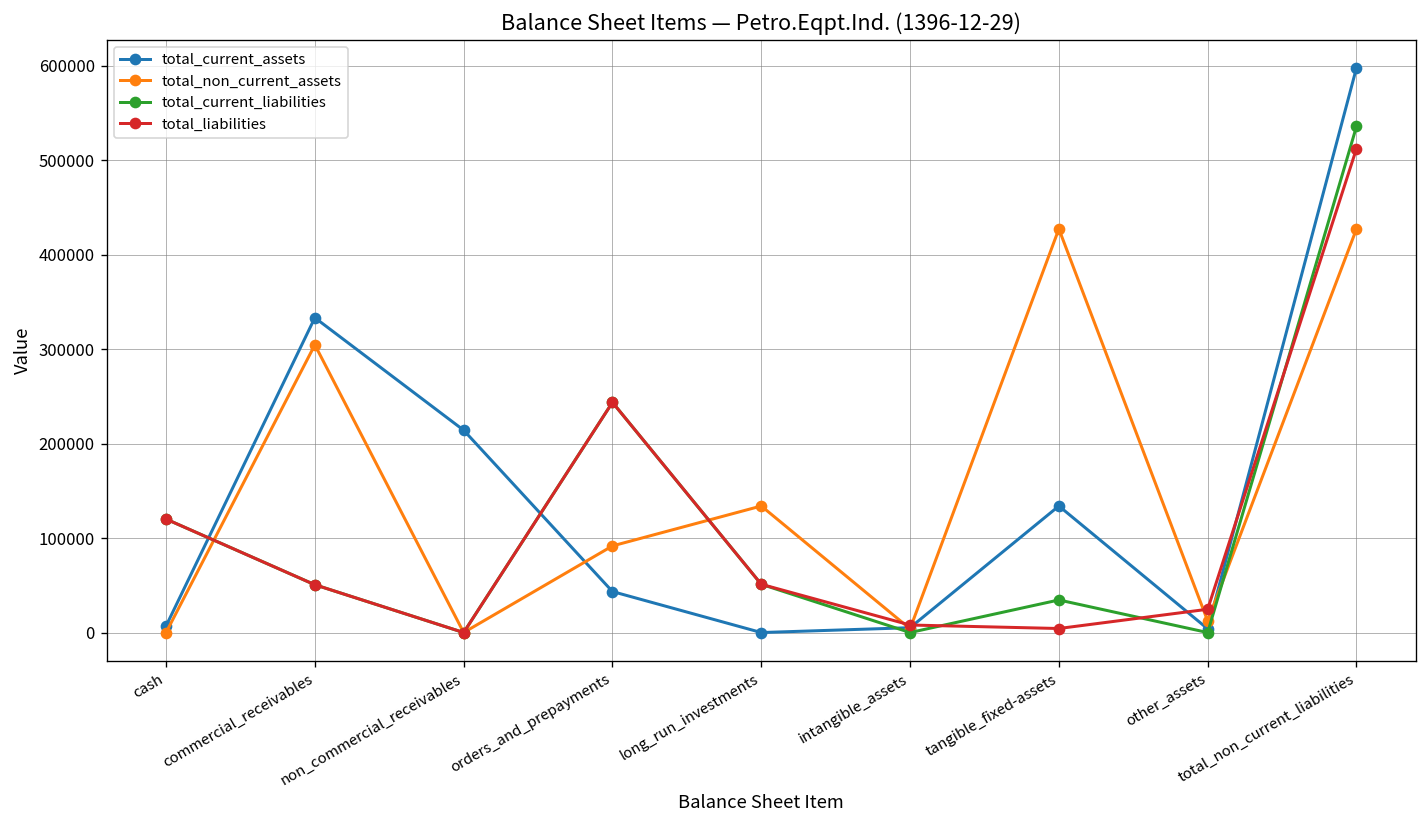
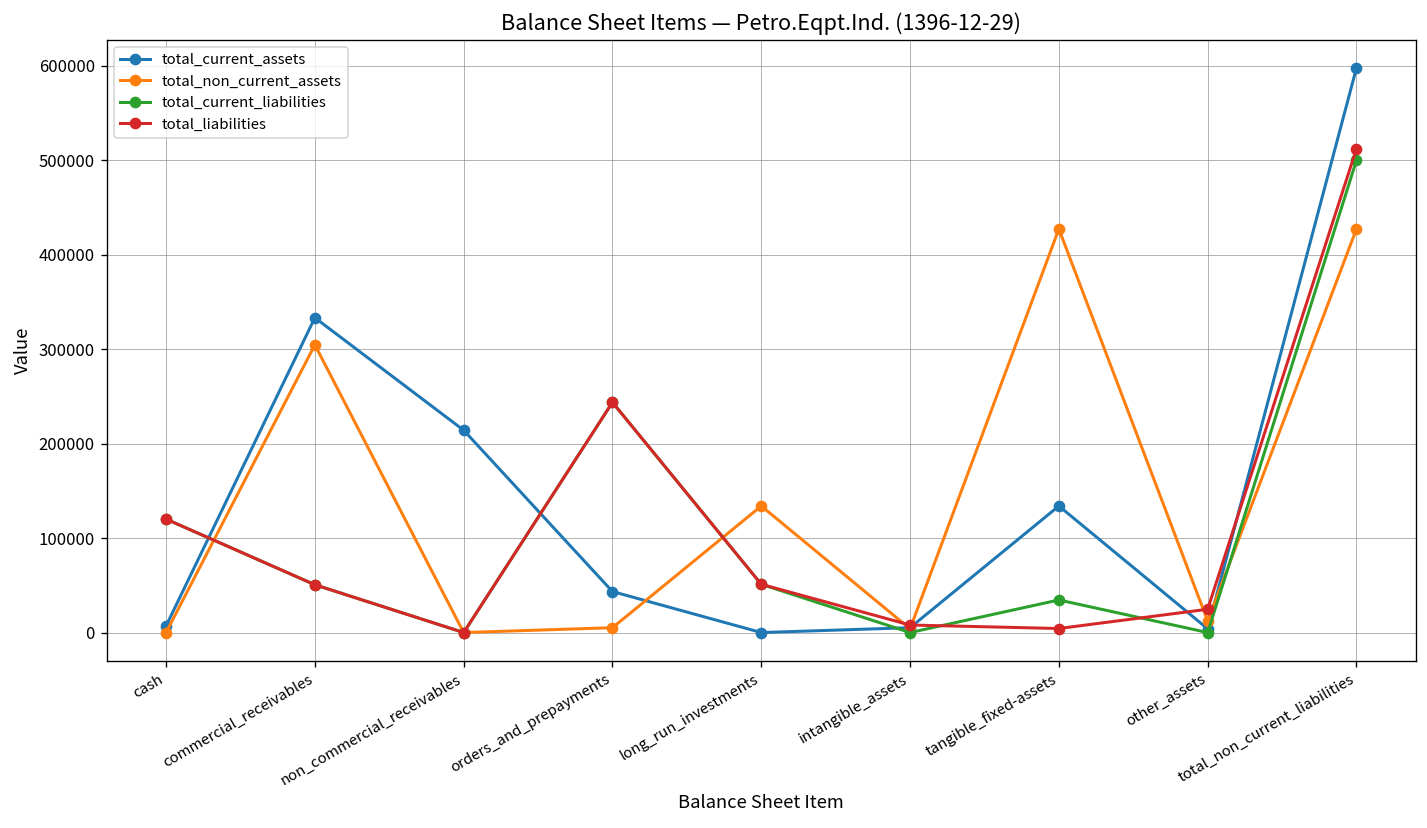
  {
    "total_current_assets": {
      "cash": 10000,
      "commercial_receivables": 330000,
      "non_commercial_receivables": 210000,
      "orders_and_prepayments": 40000,
      "long_run_investments": 0,
      "tangible_fixed-assets": 130000,
      "other_assets": 0,
      "total_non_current_liabilities": 600000
    },
    "total_non_current_assets": {
      "cash": 0,
      "commercial_receivables": 300000,
-     "orders_and_prepayments": 90000,
+     "orders_and_prepayments": 10000,
      "long_run_investments": 130000,
      "tangible_fixed-assets": 430000,
      "other_assets": 10000,
      "total_non_current_liabilities": 430000
    },
    "total_current_liabilities": {
      "intangible_assets": 0,
      "tangible_fixed-assets": 30000,
      "other_assets": 0,
-     "total_non_current_liabilities": 540000
+     "total_non_current_liabilities": 500000
    },
    "total_liabilities": {
      "tangible_fixed-assets": 0,
      "other_assets": 20000,
      "total_non_current_liabilities": 510000
    }
  }
